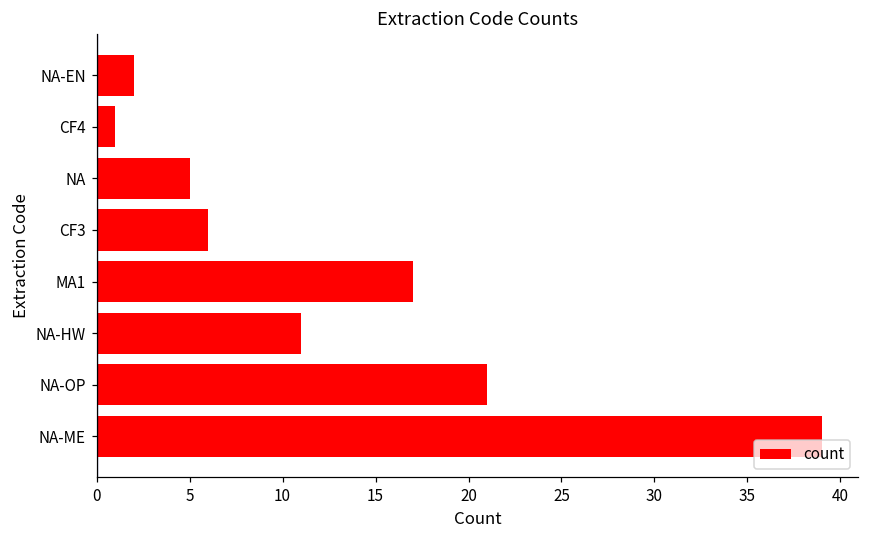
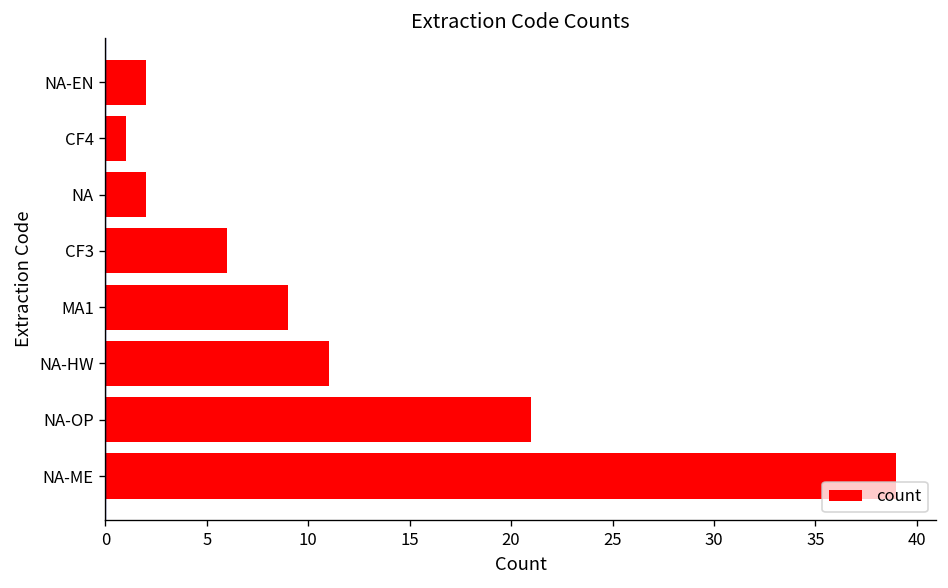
  {
    "NA-EN": 2,
    "CF4": 1,
-   "NA": 5,
+   "NA": 2,
    "CF3": 6,
-   "MA1": 17,
+   "MA1": 9,
    "NA-HW": 11,
    "NA-OP": 21,
    "NA-ME": 39
  }
